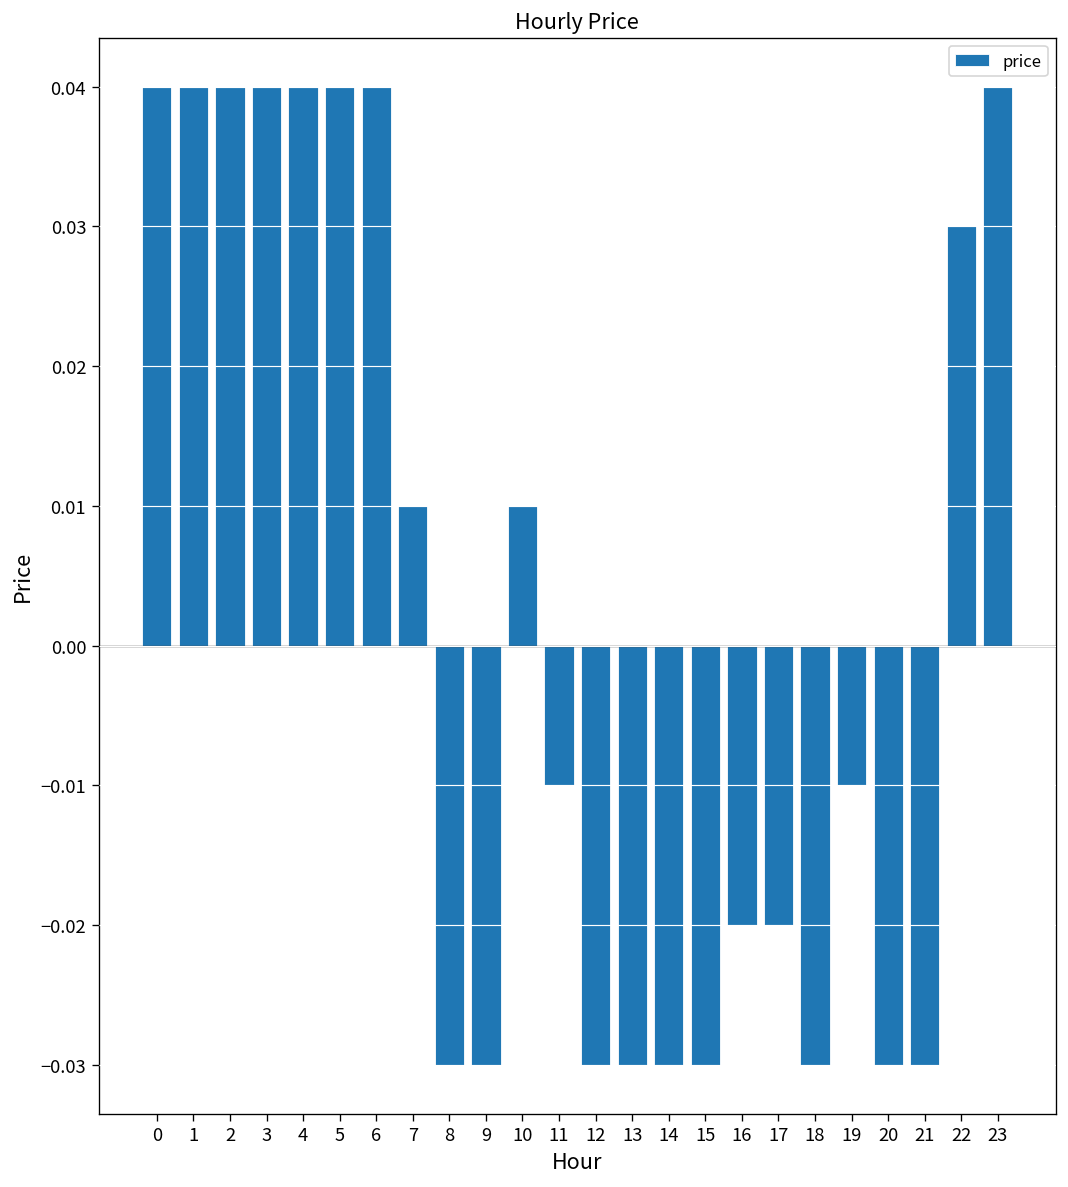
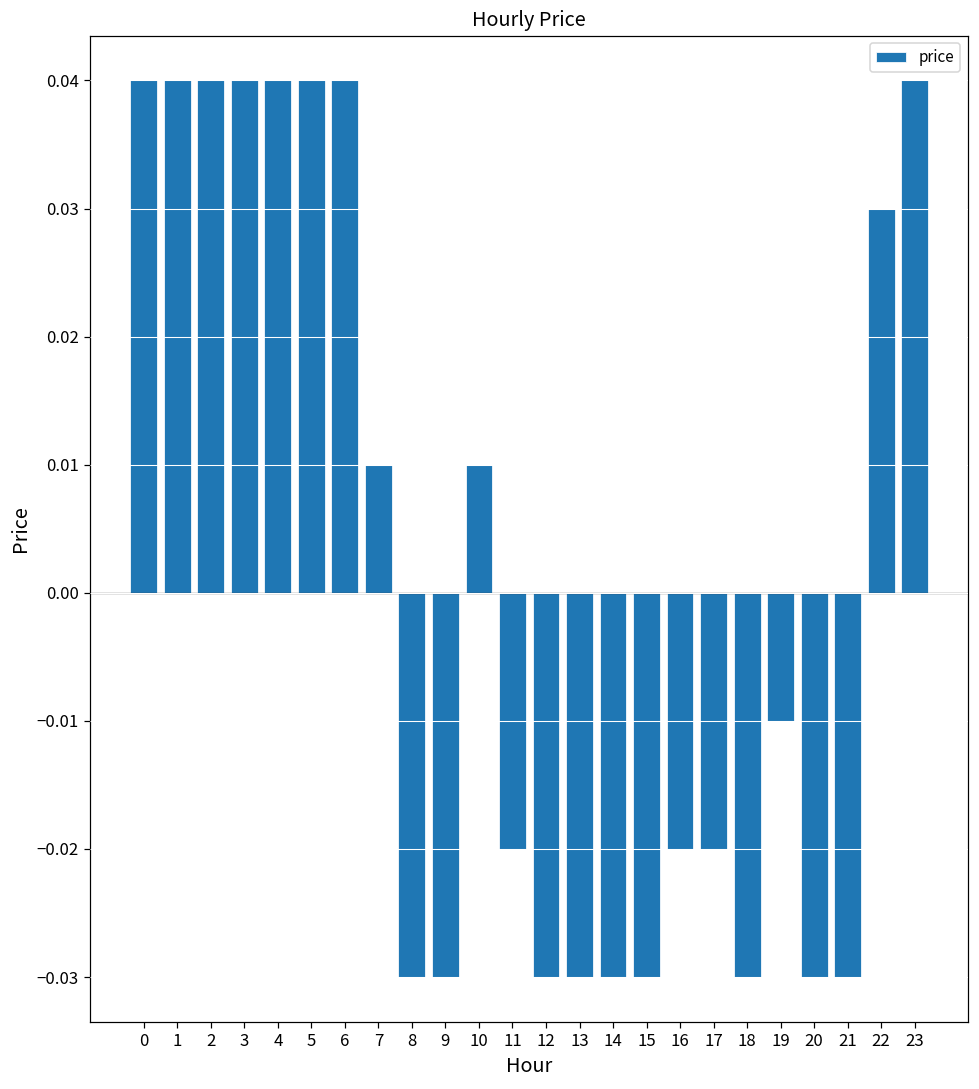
  {
    "0": 0.04,
    "1": 0.04,
    "2": 0.04,
    "3": 0.04,
    "4": 0.04,
    "5": 0.04,
    "6": 0.04,
    "7": 0.01,
    "8": -0.03,
    "9": -0.03,
    "10": 0.01,
-   "11": -0.01,
+   "11": -0.02,
    "12": -0.03,
    "13": -0.03,
    "14": -0.03,
    "15": -0.03,
    "16": -0.02,
    "17": -0.02,
    "18": -0.03,
    "19": -0.01,
    "20": -0.03,
    "21": -0.03,
    "22": 0.03,
    "23": 0.04
  }
